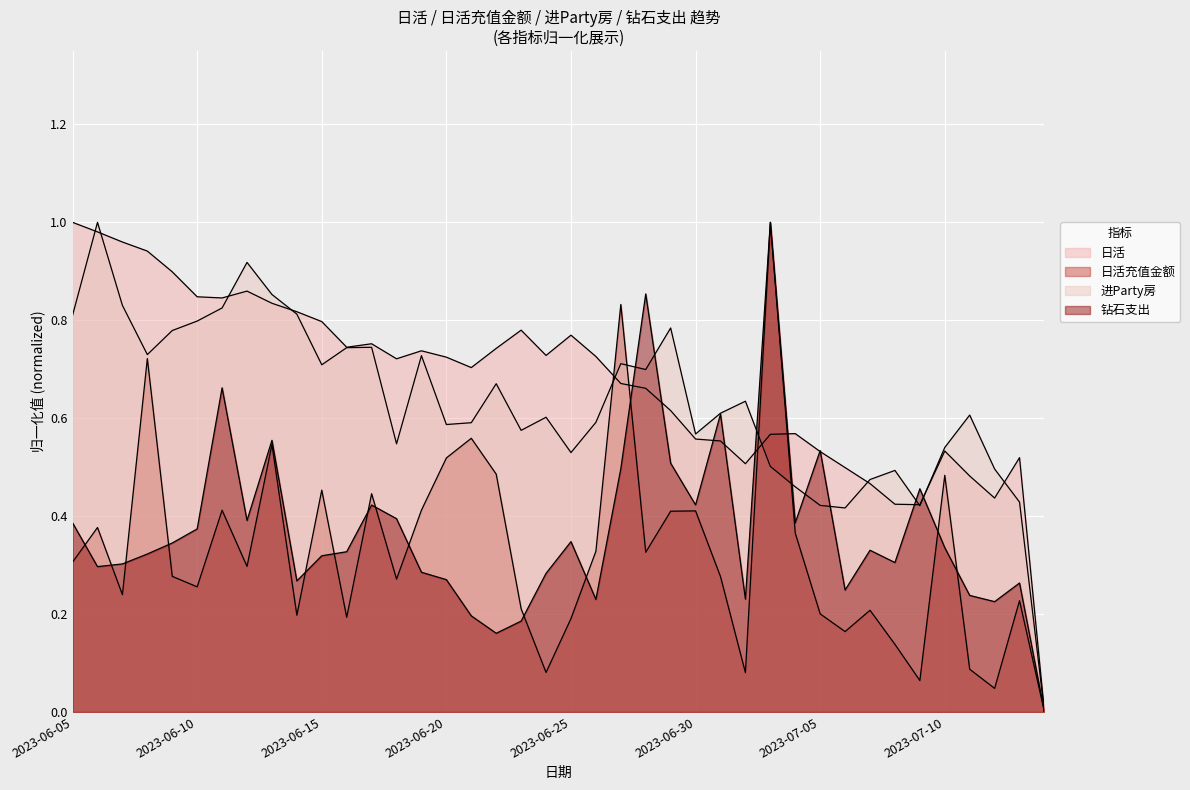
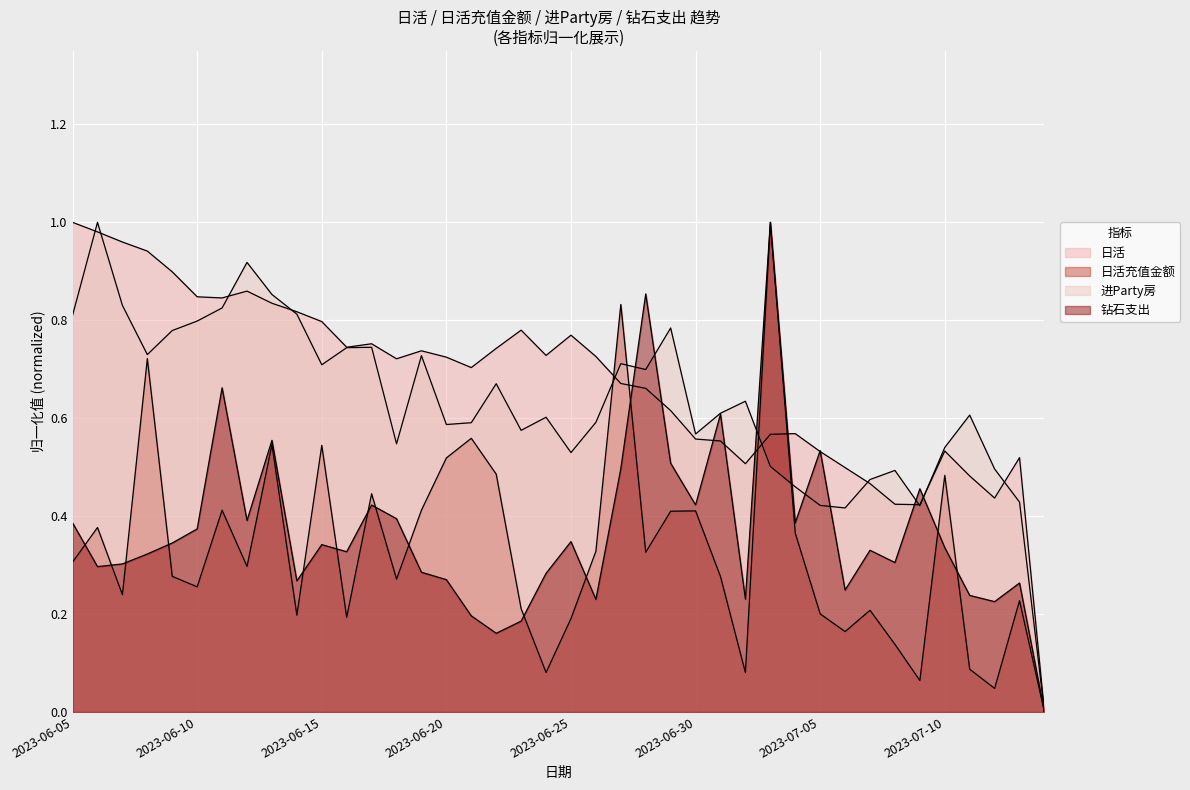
  {
    "日活充值金额": {
      "2023-06-05": 0.31,
      "2023-06-10": 0.26,
-     "2023-06-15": 0.45,
+     "2023-06-15": 0.54,
      "2023-06-20": 0.52,
      "2023-06-25": 0.19,
      "2023-06-30": 0.41,
      "2023-07-05": 0.20,
      "2023-07-10": 0.48
    },
    "钻石支出": {
      "2023-06-05": 0.39,
      "2023-06-10": 0.37,
-     "2023-06-15": 0.32,
+     "2023-06-15": 0.34,
      "2023-06-20": 0.27,
      "2023-06-25": 0.35,
      "2023-06-30": 0.42,
      "2023-07-10": 0.34
    }
  }
